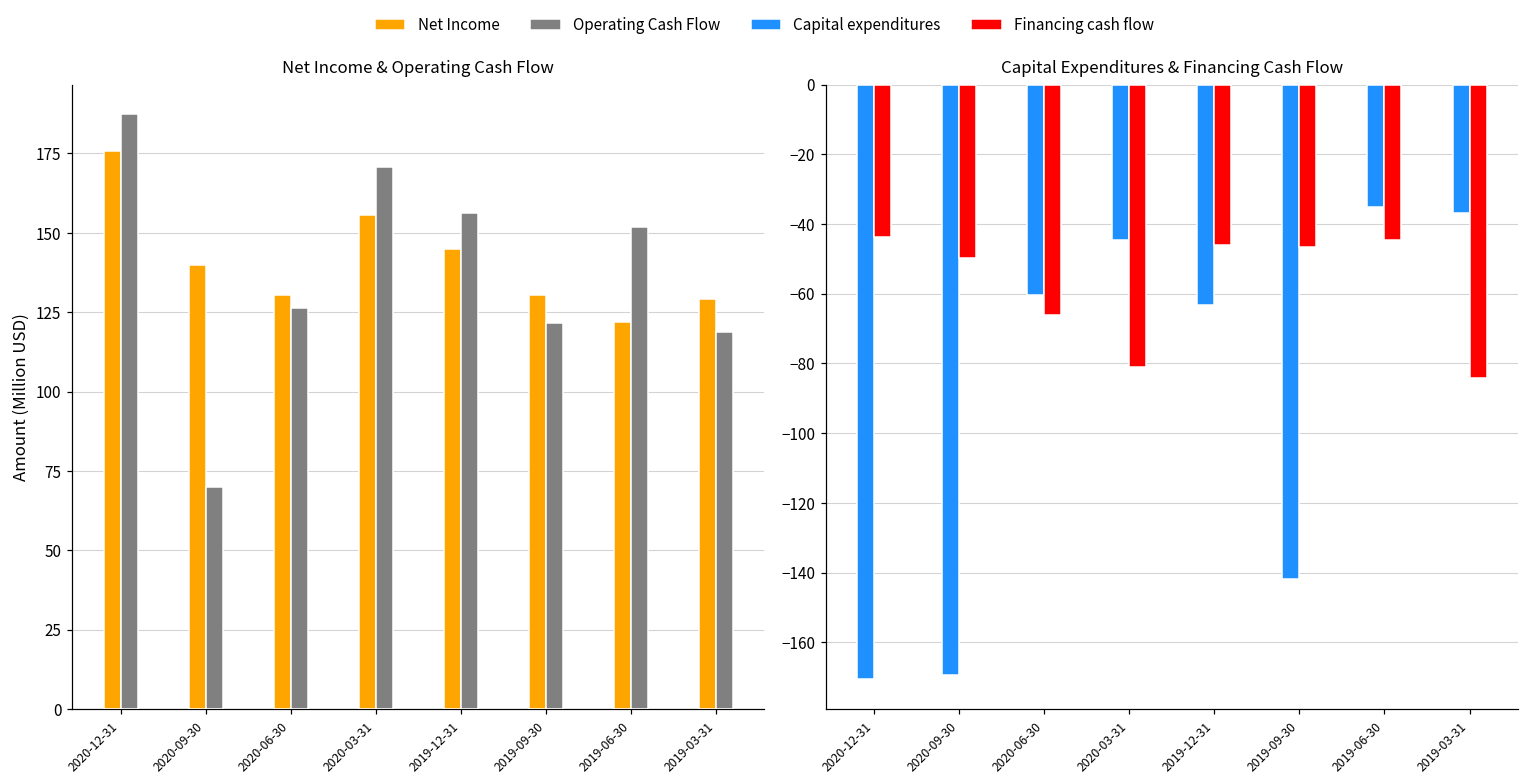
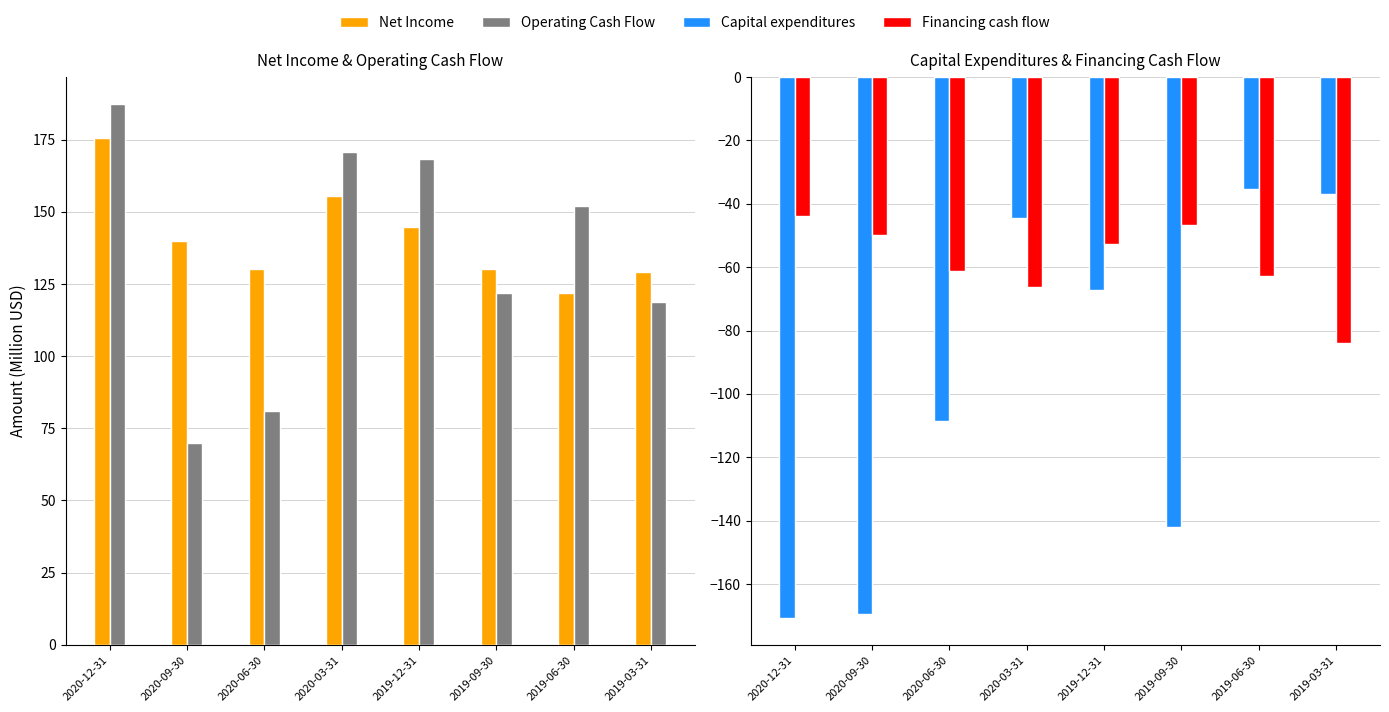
  {
    "Net Income & Operating Cash Flow": {
      "Net Income": {
        "2020-12-31": 176,
        "2020-09-30": 140,
        "2020-06-30": 130,
        "2020-03-31": 156,
        "2019-12-31": 145,
        "2019-09-30": 130,
        "2019-06-30": 122,
        "2019-03-31": 129
      },
      "Operating Cash Flow": {
        "2020-12-31": 187,
        "2020-09-30": 70,
-       "2020-06-30": 126,
+       "2020-06-30": 81,
        "2020-03-31": 171,
-       "2019-12-31": 156,
+       "2019-12-31": 168,
        "2019-09-30": 122,
        "2019-06-30": 152,
        "2019-03-31": 119
      }
    },
    "Capital Expenditures & Financing Cash Flow": {
      "Capital expenditures": {
        "2020-12-31": -171,
        "2020-09-30": -169,
-       "2020-06-30": -60,
+       "2020-06-30": -109,
        "2020-03-31": -45,
-       "2019-12-31": -63,
+       "2019-12-31": -67,
        "2019-09-30": -142,
        "2019-06-30": -35,
        "2019-03-31": -37
      },
      "Financing cash flow": {
        "2020-12-31": -44,
        "2020-09-30": -50,
-       "2020-06-30": -66,
-       "2020-03-31": -81,
-       "2019-12-31": -46,
+       "2020-06-30": -61,
+       "2020-03-31": -66,
+       "2019-12-31": -53,
        "2019-09-30": -47,
-       "2019-06-30": -44,
+       "2019-06-30": -63,
        "2019-03-31": -84
      }
    }
  }
